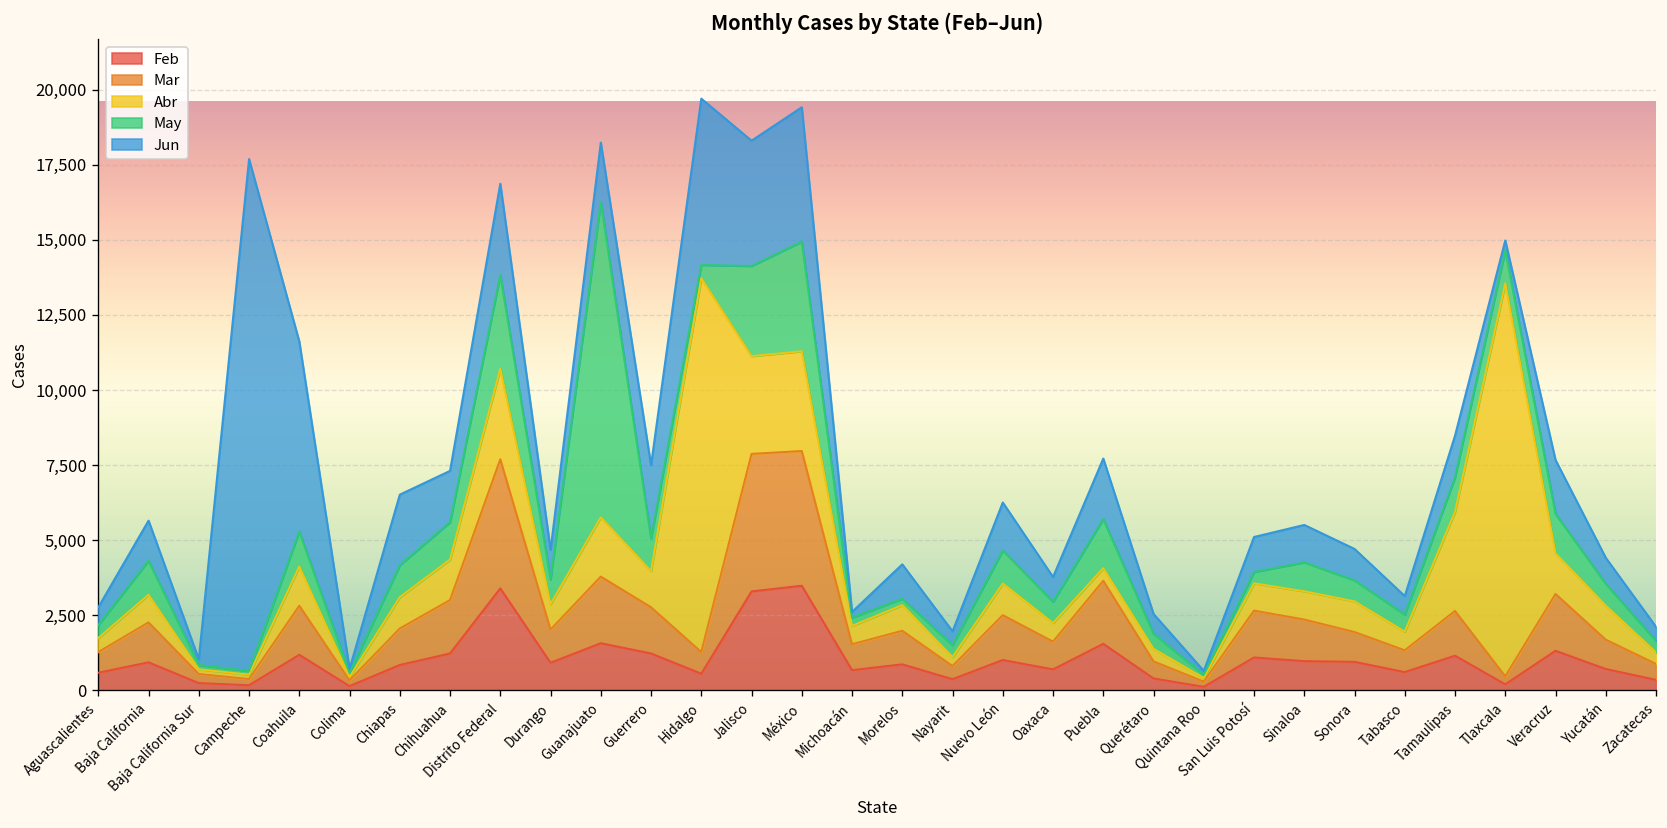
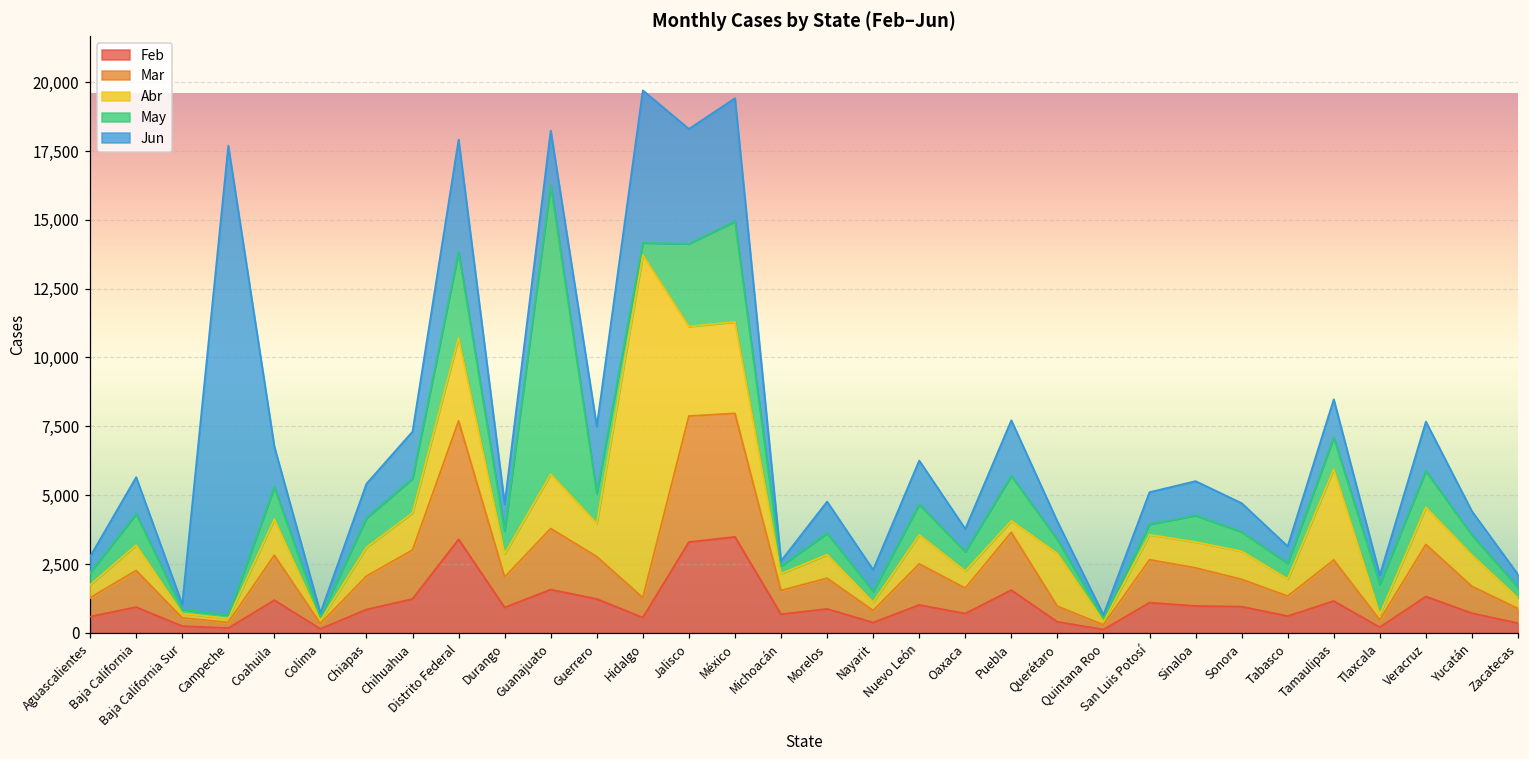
  {
    "Abr": {
      "Aguascalientes": "500",
      "Baja California": "900",
      "Baja California Sur": "200",
      "Campeche": "100",
      "Coahuila": "1,300",
      "Colima": "100",
      "Chiapas": "1,000",
      "Chihuahua": "1,300",
      "Distrito Federal": "3,000",
      "Durango": "800",
      "Guanajuato": "2,000",
      "Guerrero": "1,200",
      "Hidalgo": "12,400",
      "Jalisco": "3,300",
      "México": "3,300",
      "Michoacán": "600",
      "Morelos": "900",
      "Nayarit": "300",
      "Nuevo León": "1,100",
      "Oaxaca": "600",
      "Puebla": "400",
-     "Querétaro": "400",
+     "Querétaro": "1,900",
      "Quintana Roo": "100",
      "San Luis Potosí": "900",
      "Sinaloa": "900",
      "Sonora": "1,000",
      "Tabasco": "600",
      "Tamaulipas": "3,300",
-     "Tlaxcala": "13,100",
+     "Tlaxcala": "200",
      "Veracruz": "1,400",
      "Yucatán": "1,100",
      "Zacatecas": "400"
    },
    "May": {
      "Aguascalientes": "400",
      "Baja California": "1,100",
      "Baja California Sur": "100",
      "Campeche": "100",
      "Coahuila": "1,200",
      "Colima": "100",
      "Chiapas": "1,100",
      "Chihuahua": "1,200",
      "Distrito Federal": "3,100",
      "Durango": "800",
      "Guanajuato": "10,500",
      "Guerrero": "1,100",
      "Hidalgo": "400",
      "Jalisco": "3,000",
      "México": "3,600",
      "Michoacán": "300",
-     "Morelos": "200",
+     "Morelos": "800",
      "Nayarit": "400",
      "Nuevo León": "1,100",
      "Oaxaca": "700",
      "Puebla": "1,600",
      "Querétaro": "500",
      "Quintana Roo": "100",
      "San Luis Potosí": "400",
      "Sinaloa": "1,000",
      "Sonora": "700",
      "Tabasco": "600",
      "Tamaulipas": "1,100",
      "Tlaxcala": "1,100",
      "Veracruz": "1,300",
      "Yucatán": "700",
      "Zacatecas": "400"
    },
    "Jun": {
      "Aguascalientes": "600",
      "Baja California": "1,300",
      "Baja California Sur": "200",
      "Campeche": "17,000",
-     "Coahuila": "6,300",
+     "Coahuila": "1,500",
      "Colima": "100",
-     "Chiapas": "2,300",
+     "Chiapas": "1,200",
      "Chihuahua": "1,700",
-     "Distrito Federal": "3,000",
+     "Distrito Federal": "4,100",
      "Durango": "1,000",
      "Guanajuato": "2,000",
      "Guerrero": "2,400",
      "Hidalgo": "5,500",
      "Jalisco": "4,200",
      "México": "4,500",
      "Michoacán": "200",
      "Morelos": "1,100",
-     "Nayarit": "500",
+     "Nayarit": "800",
      "Nuevo León": "1,600",
      "Oaxaca": "800",
      "Puebla": "2,000",
      "Querétaro": "700",
      "Quintana Roo": "100",
      "San Luis Potosí": "1,200",
      "Sinaloa": "1,200",
      "Sonora": "1,000",
      "Tabasco": "600",
      "Tamaulipas": "1,400",
      "Tlaxcala": "300",
      "Veracruz": "1,800",
      "Yucatán": "900",
      "Zacatecas": "500"
    }
  }
